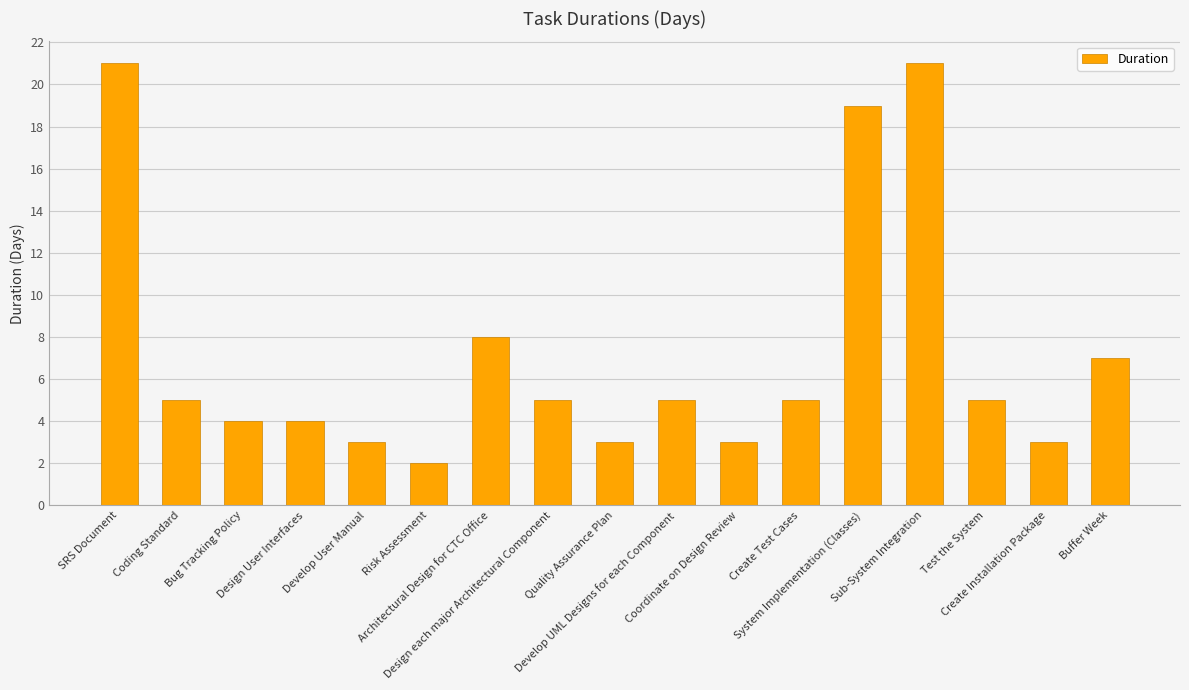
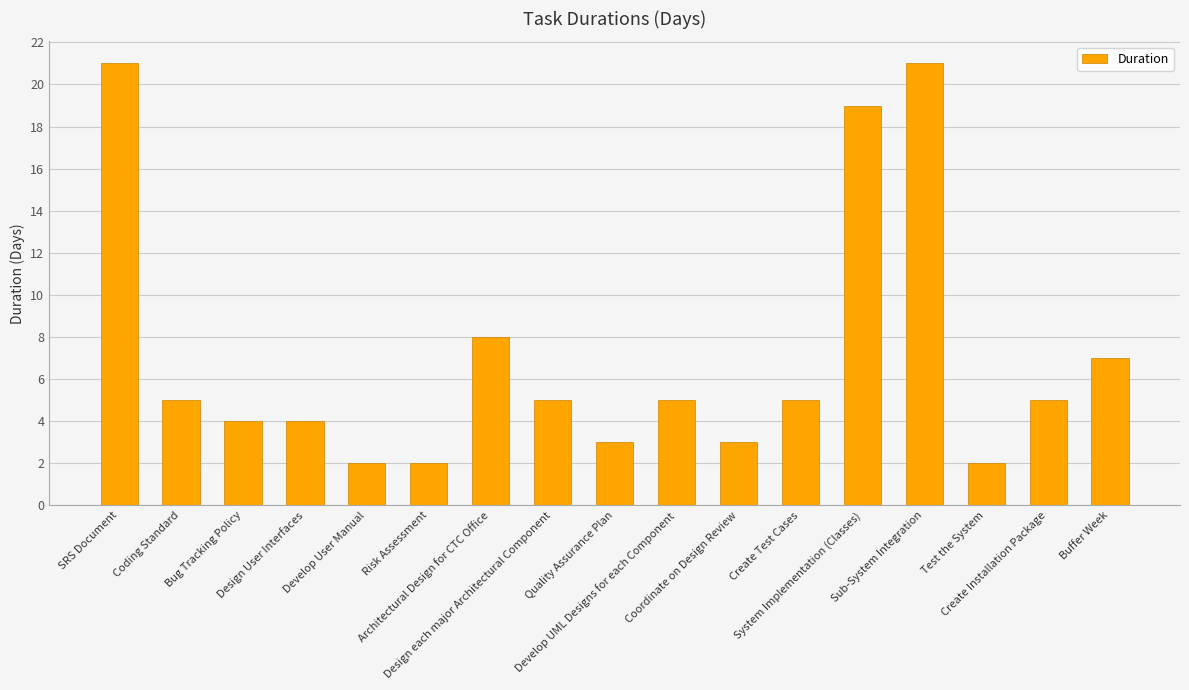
  {
    "SRS Document": 21,
    "Coding Standard": 5,
    "Bug Tracking Policy": 4,
    "Design User Interfaces": 4,
-   "Develop User Manual": 3,
+   "Develop User Manual": 2,
    "Risk Assessment": 2,
    "Architectural Design for CTC Office": 8,
    "Design each major Architectural Component": 5,
    "Quality Assurance Plan": 3,
    "Develop UML Designs for each Component": 5,
    "Coordinate on Design Review": 3,
    "Create Test Cases": 5,
    "System Implementation (Classes)": 19,
    "Sub-System Integration": 21,
-   "Test the System": 5,
-   "Create Installation Package": 3,
+   "Test the System": 2,
+   "Create Installation Package": 5,
    "Buffer Week": 7
  }
